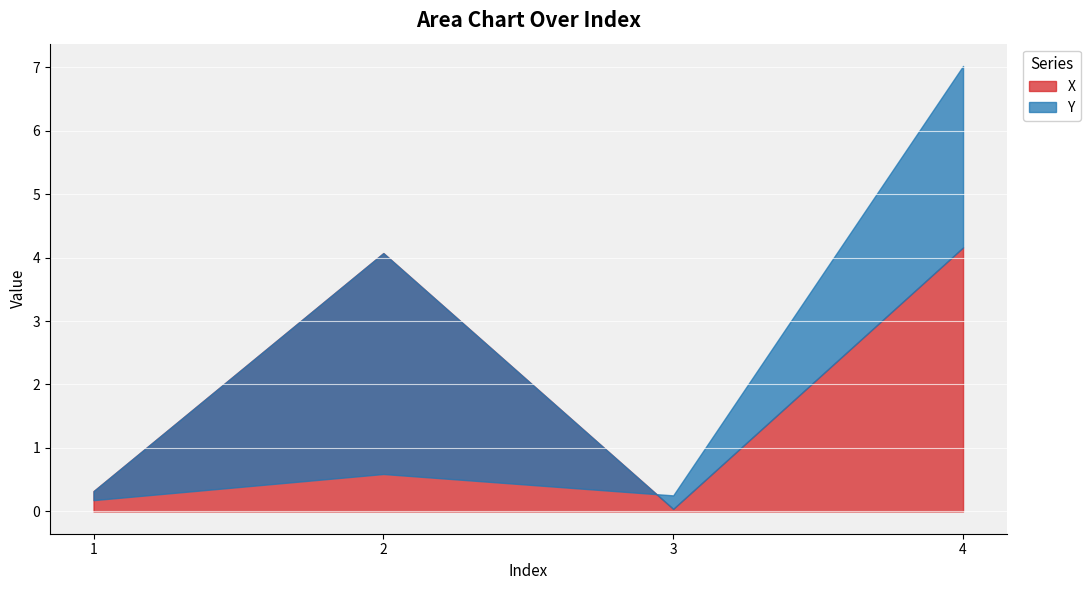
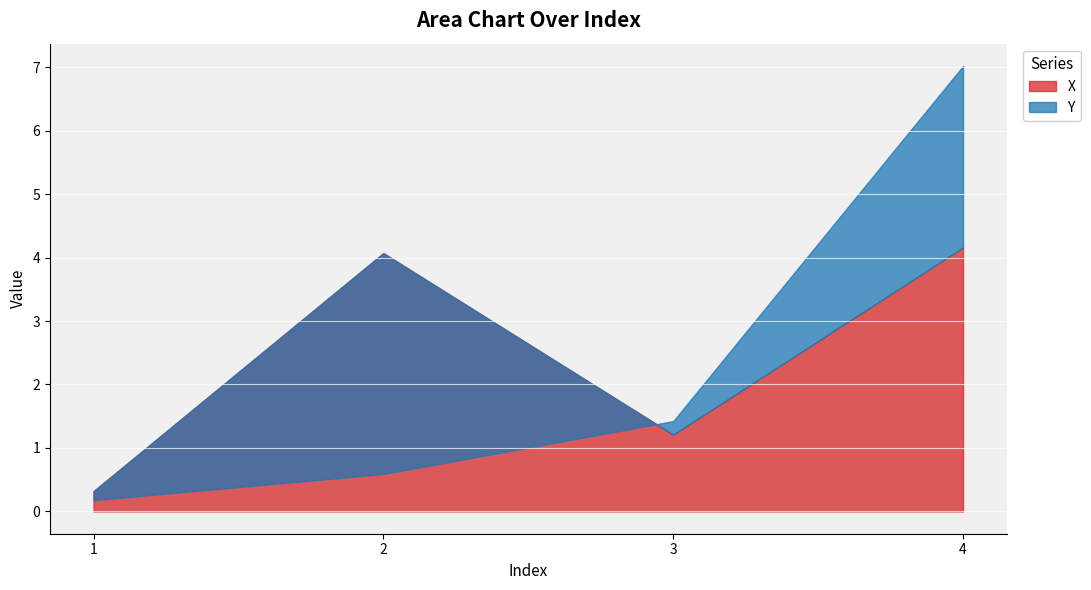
  {
    "X": {
-     "3": 0.0,
+     "3": 1.2,
      "4": 4.2
    },
    "Y": {
      "3": 0.2,
      "4": 2.9
    }
  }
